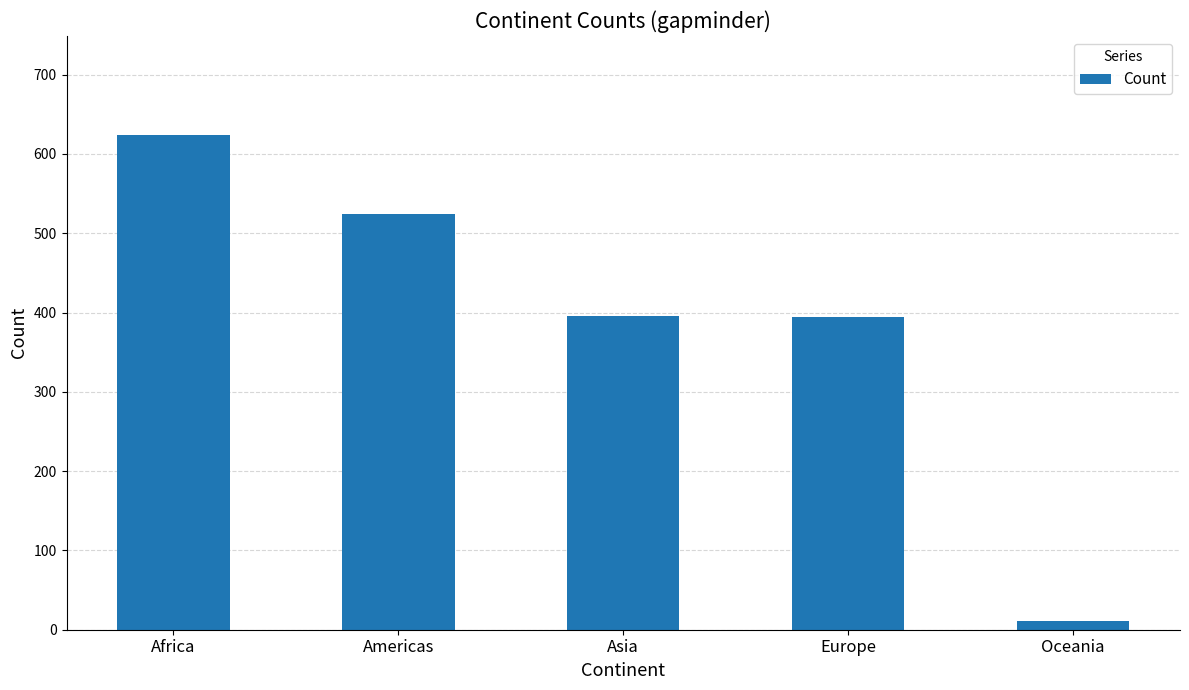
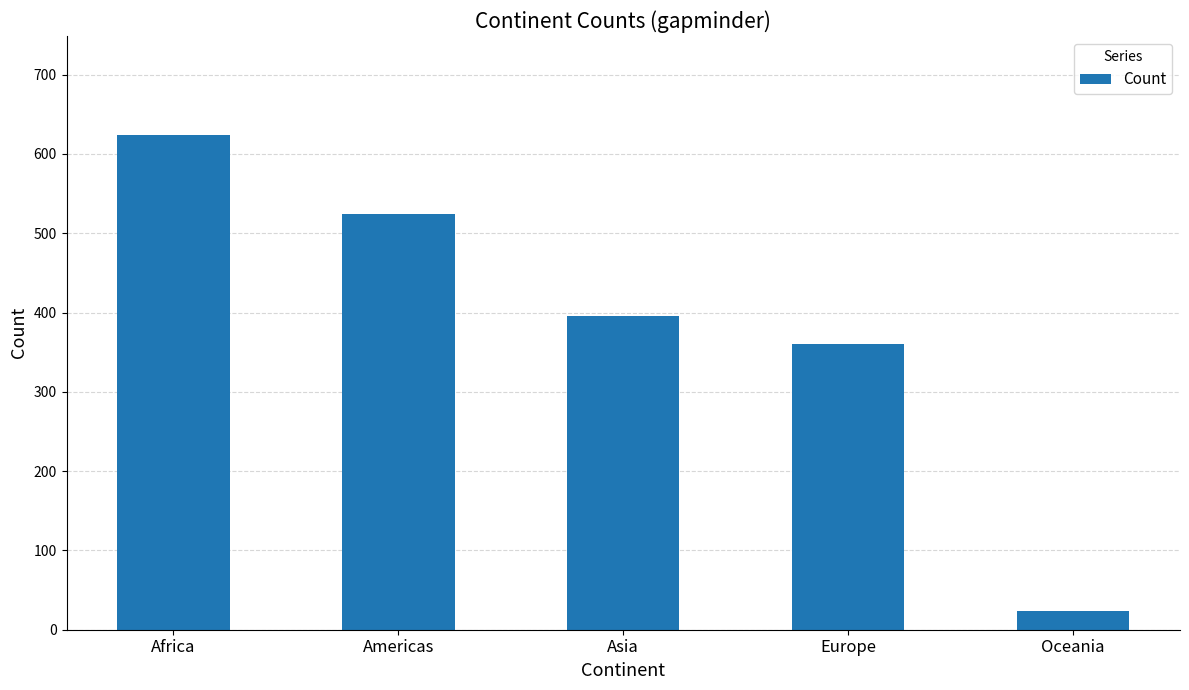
  {
    "Africa": 620,
    "Americas": 520,
    "Asia": 400,
-   "Europe": 390,
-   "Oceania": 10
+   "Europe": 360,
+   "Oceania": 20
  }
